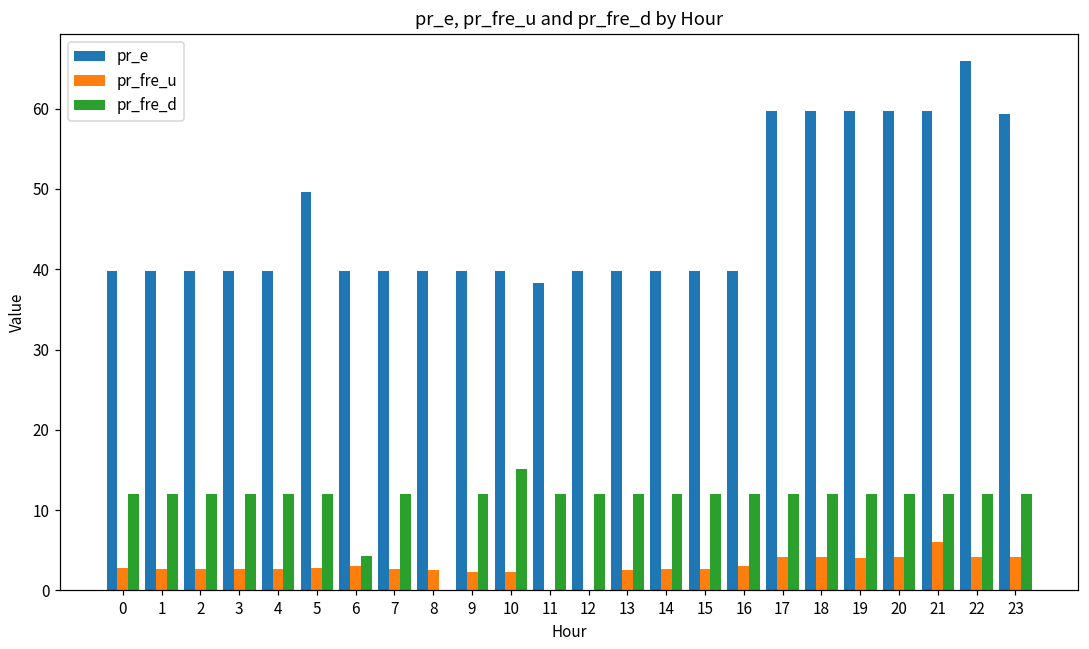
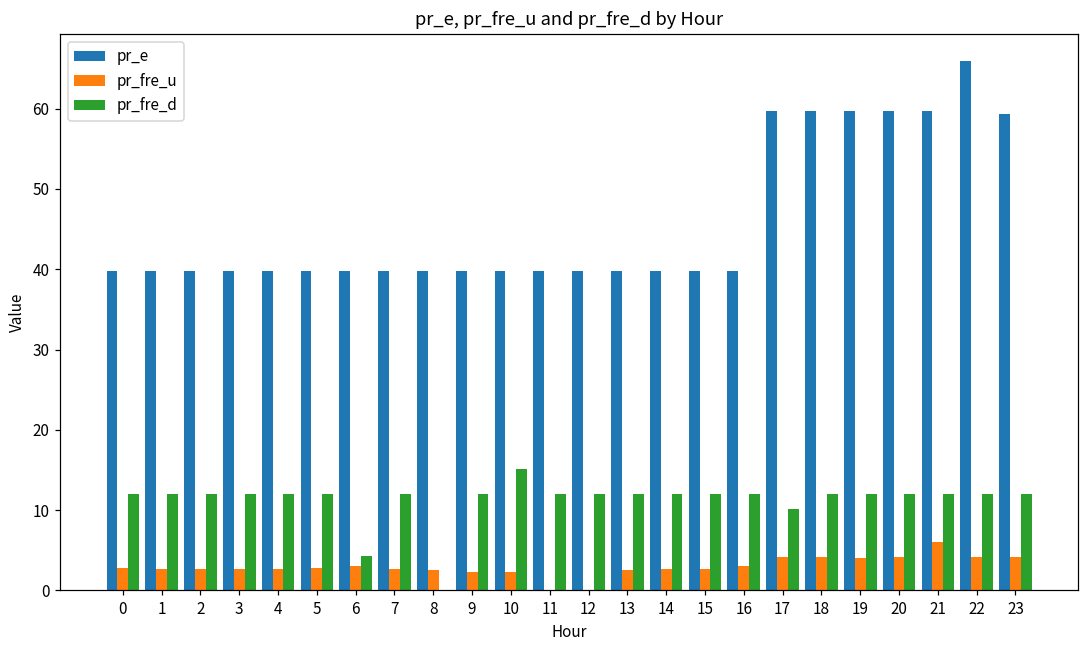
  {
    "pr_e": {
      "0": 40,
      "1": 40,
      "2": 40,
      "3": 40,
      "4": 40,
-     "5": 50,
+     "5": 40,
      "6": 40,
      "7": 40,
      "8": 40,
      "9": 40,
      "10": 40,
-     "11": 38,
+     "11": 40,
      "12": 40,
      "13": 40,
      "14": 40,
      "15": 40,
      "16": 40,
      "17": 60,
      "18": 60,
      "19": 60,
      "20": 60,
      "21": 60,
      "22": 66,
      "23": 59
    },
    "pr_fre_u": {
      "0": 3,
      "1": 3,
      "2": 3,
      "3": 3,
      "4": 3,
      "5": 3,
      "6": 3,
      "7": 3,
      "8": 3,
      "9": 2,
      "10": 2,
      "13": 3,
      "14": 3,
      "15": 3,
      "16": 3,
      "17": 4,
      "18": 4,
      "19": 4,
      "20": 4,
      "21": 6,
      "22": 4,
      "23": 4
    },
    "pr_fre_d": {
      "0": 12,
      "1": 12,
      "2": 12,
      "3": 12,
      "4": 12,
      "5": 12,
      "6": 4,
      "7": 12,
      "9": 12,
      "10": 15,
      "11": 12,
      "12": 12,
      "13": 12,
      "14": 12,
      "15": 12,
      "16": 12,
-     "17": 12,
+     "17": 10,
      "18": 12,
      "19": 12,
      "20": 12,
      "21": 12,
      "22": 12,
      "23": 12
    }
  }
